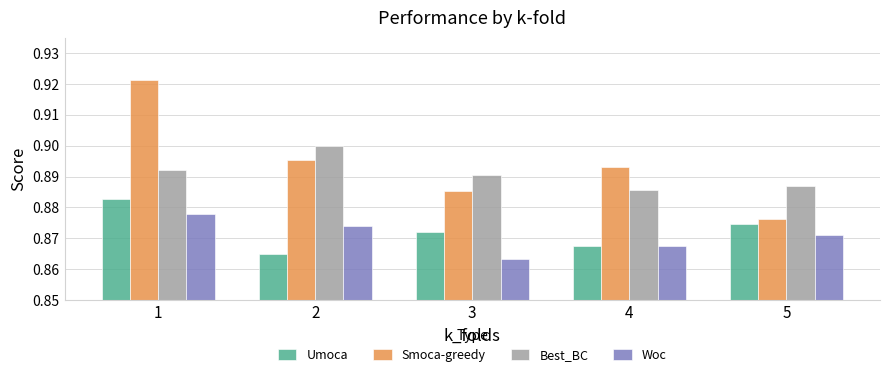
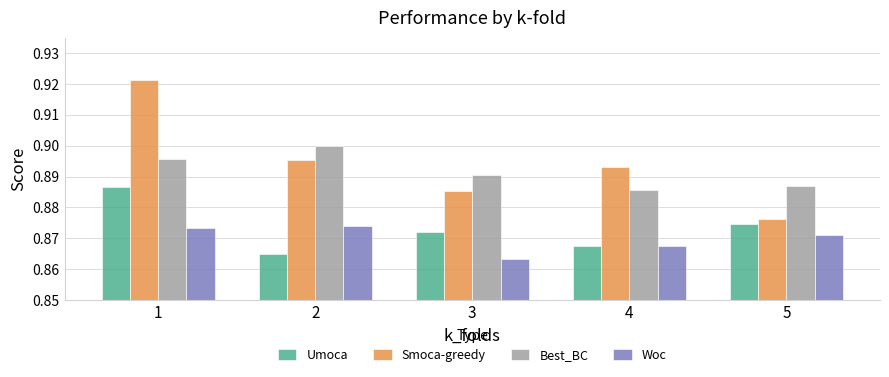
  {
    "Umoca": {
-     "1": 0.883,
+     "1": 0.886,
      "2": 0.865,
      "3": 0.872,
      "4": 0.867,
      "5": 0.875
    },
    "Smoca-greedy": {
      "1": 0.921,
      "2": 0.895,
      "3": 0.885,
      "4": 0.893,
      "5": 0.876
    },
    "Best_BC": {
-     "1": 0.892,
+     "1": 0.896,
      "2": 0.900,
      "3": 0.890,
      "4": 0.886,
      "5": 0.887
    },
    "Woc": {
-     "1": 0.878,
+     "1": 0.873,
      "2": 0.874,
      "3": 0.863,
      "4": 0.867,
      "5": 0.871
    }
  }
